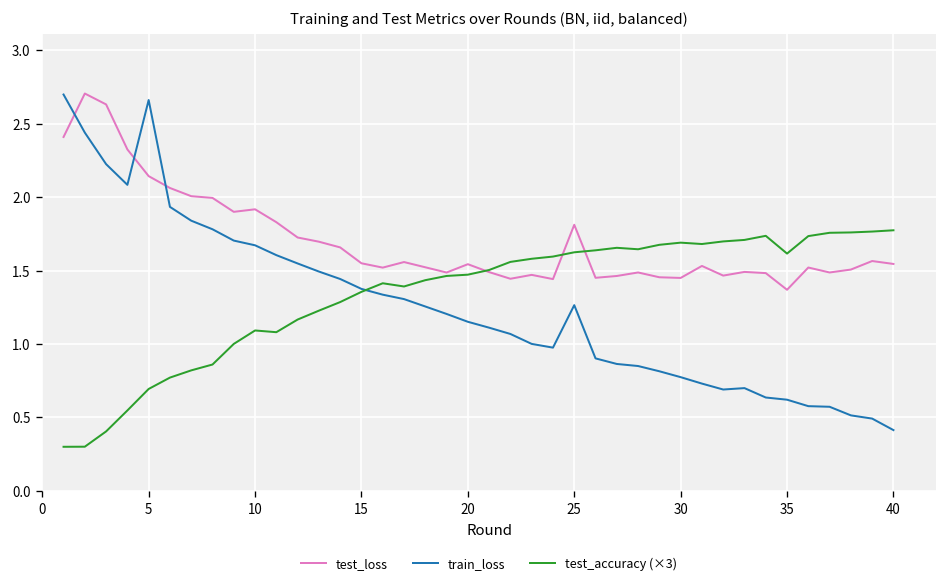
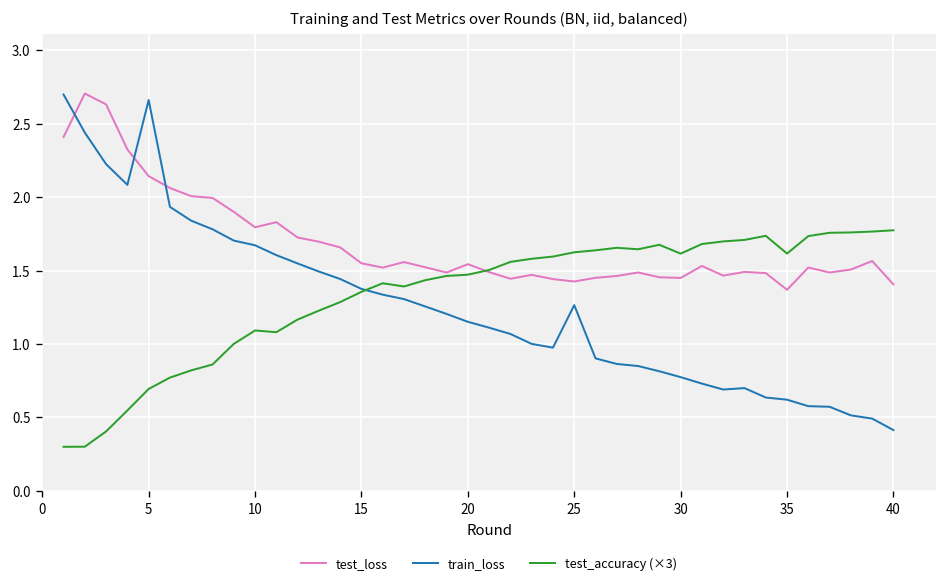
  {
    "test_loss": {
      "5": 2.14,
-     "10": 1.92,
+     "10": 1.80,
      "15": 1.55,
      "20": 1.54,
-     "25": 1.81,
+     "25": 1.43,
      "30": 1.45,
      "35": 1.37,
-     "40": 1.55
+     "40": 1.41
    },
    "train_loss": {
      "5": 2.66,
      "10": 1.67,
      "20": 1.15,
      "25": 1.26,
      "30": 0.77,
      "35": 0.62,
      "40": 0.41
    },
    "test_accuracy (×3)": {
      "5": 0.69,
      "10": 1.09,
      "20": 1.47,
      "25": 1.62,
-     "30": 1.69,
+     "30": 1.62,
      "35": 1.62,
      "40": 1.77
    }
  }
